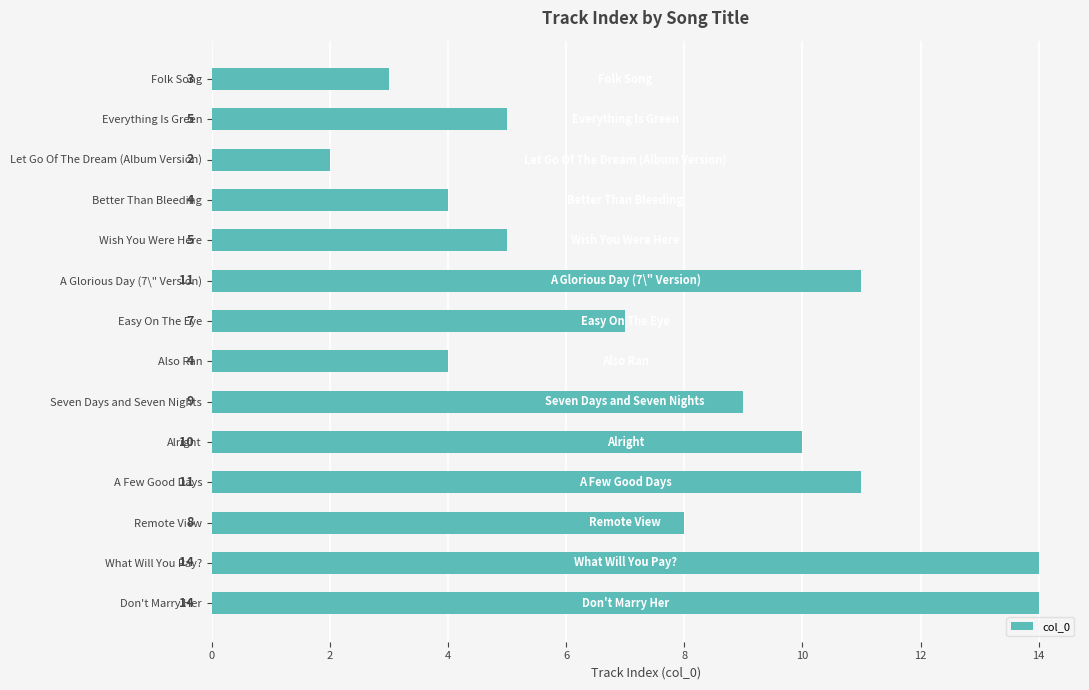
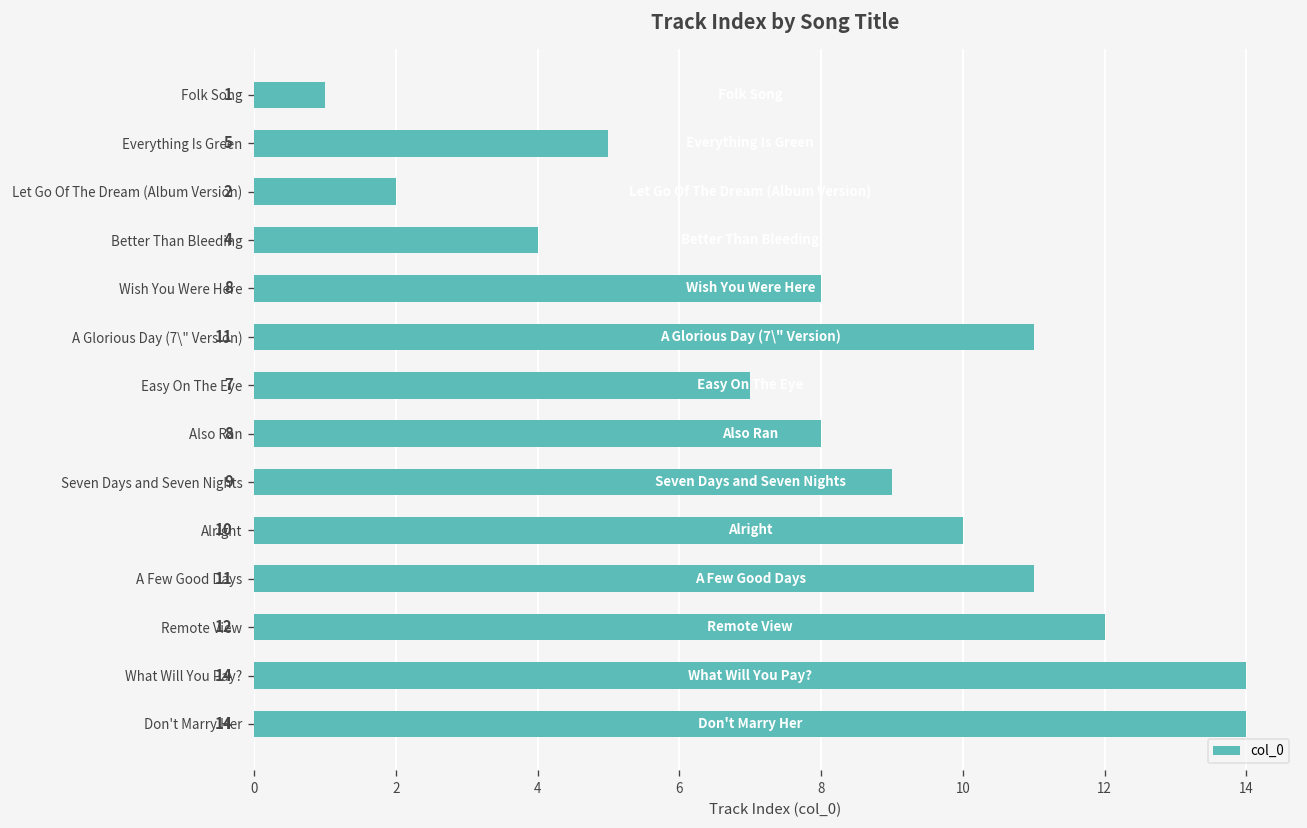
  {
-   "Folk Song": 3,
-   "Wish You Were Here": 5,
-   "Also Ran": 4,
-   "Remote View": 8
+   "Folk Song": 1,
+   "Wish You Were Here": 8,
+   "Also Ran": 8,
+   "Remote View": 12
  }
